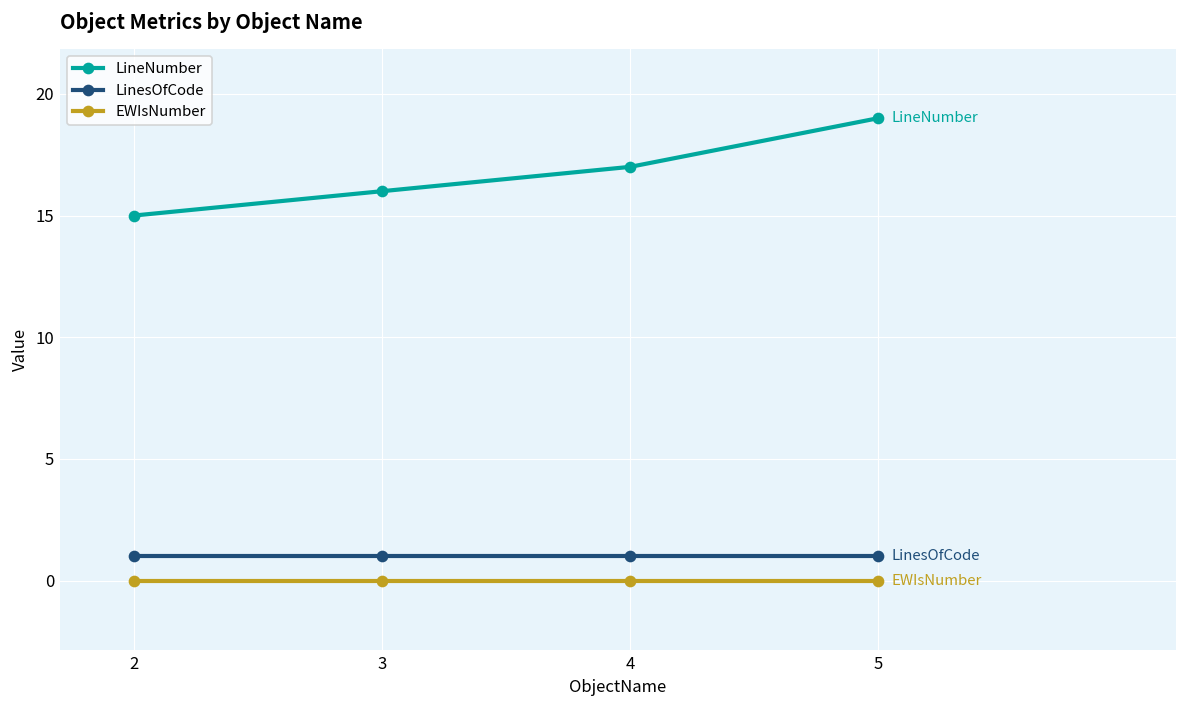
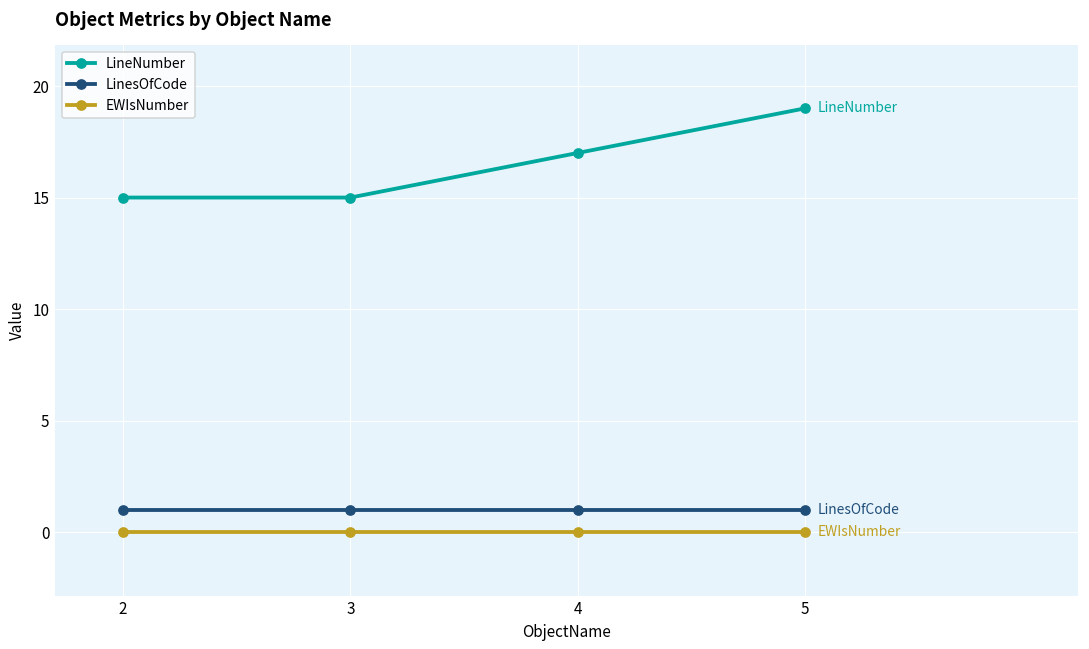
  {
    "LineNumber": {
      "2": 15,
-     "3": 16,
+     "3": 15,
      "4": 17,
      "5": 19
    },
    "LinesOfCode": {
      "2": 1,
      "3": 1,
      "4": 1,
      "5": 1
    },
    "EWIsNumber": {
      "2": 0,
      "3": 0,
      "4": 0,
      "5": 0
    }
  }
